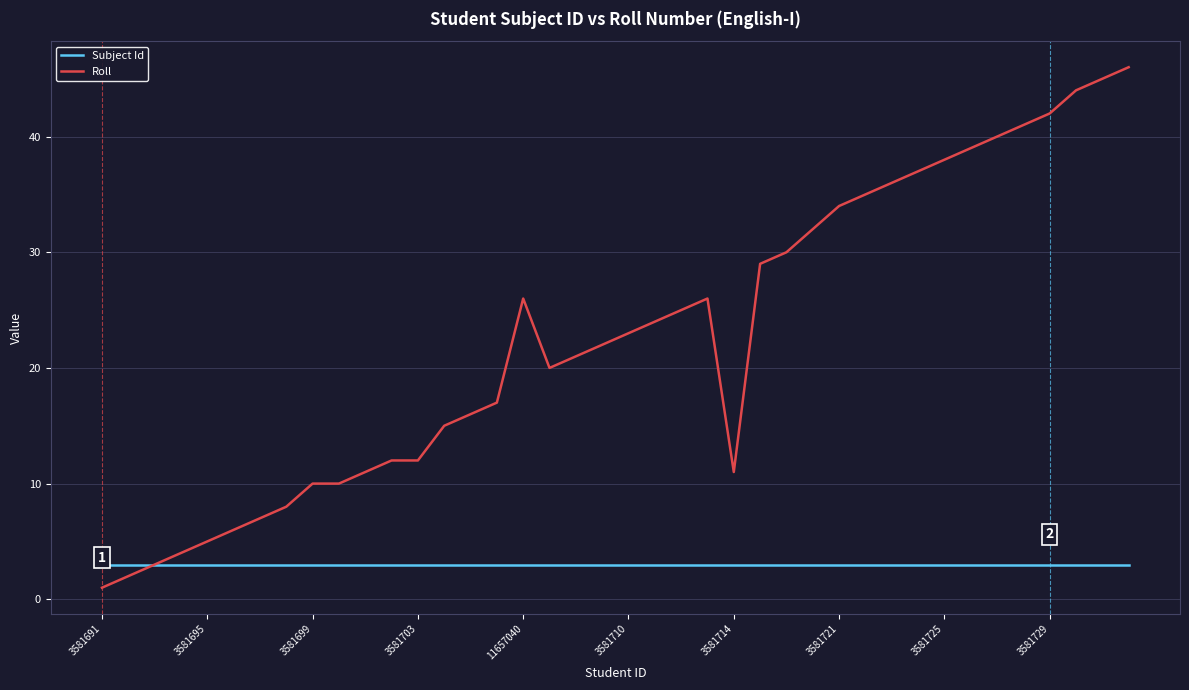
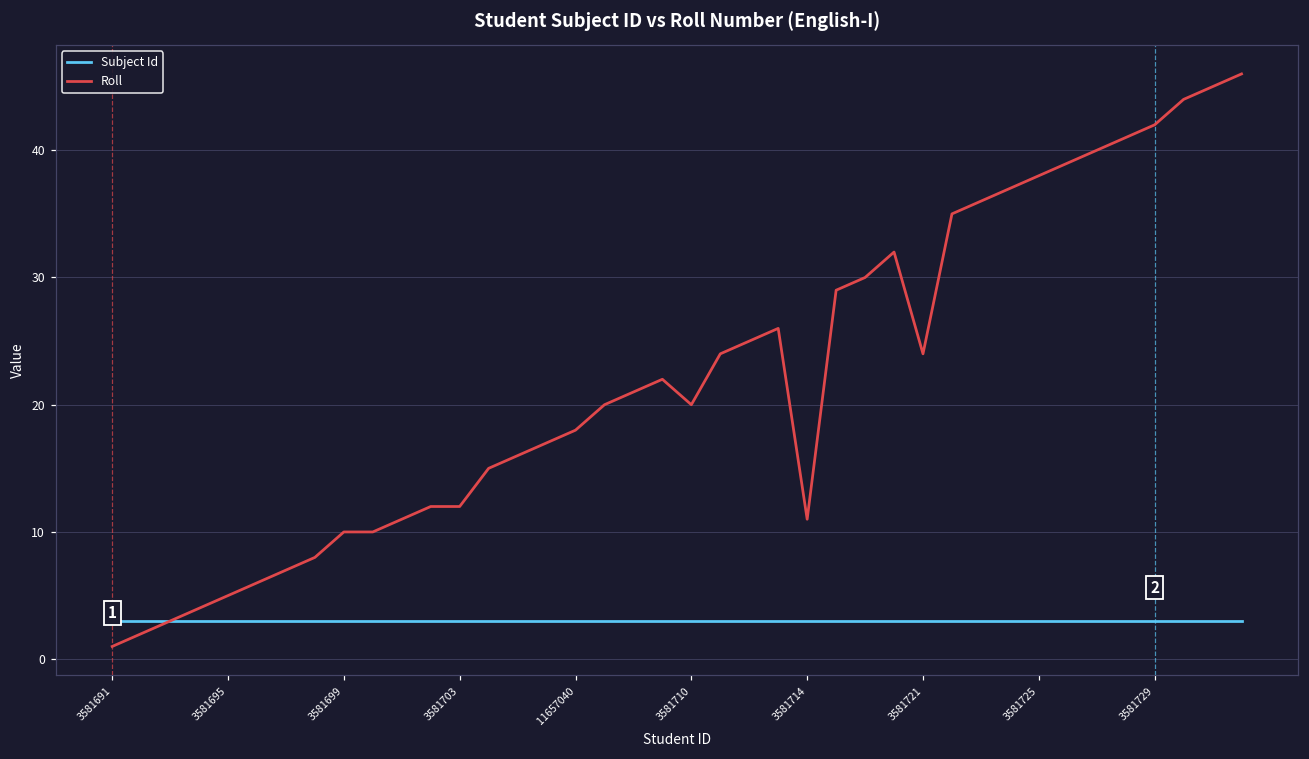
  {
    "Subject Id": {
      "3581695": 3,
      "3581699": 3,
      "3581703": 3,
      "11657040": 3,
      "3581710": 3,
      "3581714": 3,
      "3581721": 3,
      "3581725": 3
    },
    "Roll": {
      "3581695": 5,
      "3581699": 10,
      "3581703": 12,
-     "11657040": 26,
-     "3581710": 23,
+     "11657040": 18,
+     "3581710": 20,
      "3581714": 11,
-     "3581721": 34,
+     "3581721": 24,
      "3581725": 38,
      "3581729": 42
    }
  }
